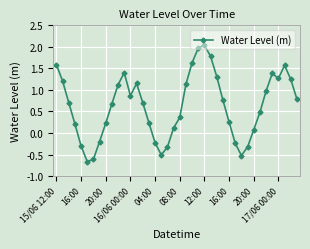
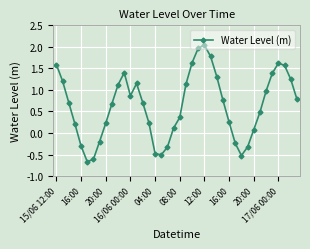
  {
    "15/06 12:00": 1.6,
    "16/06 00:00": 0.9,
-   "04:00": -0.2,
+   "04:00": -0.5,
    "08:00": 0.4,
-   "17/06 00:00": 1.3
+   "17/06 00:00": 1.6
  }
